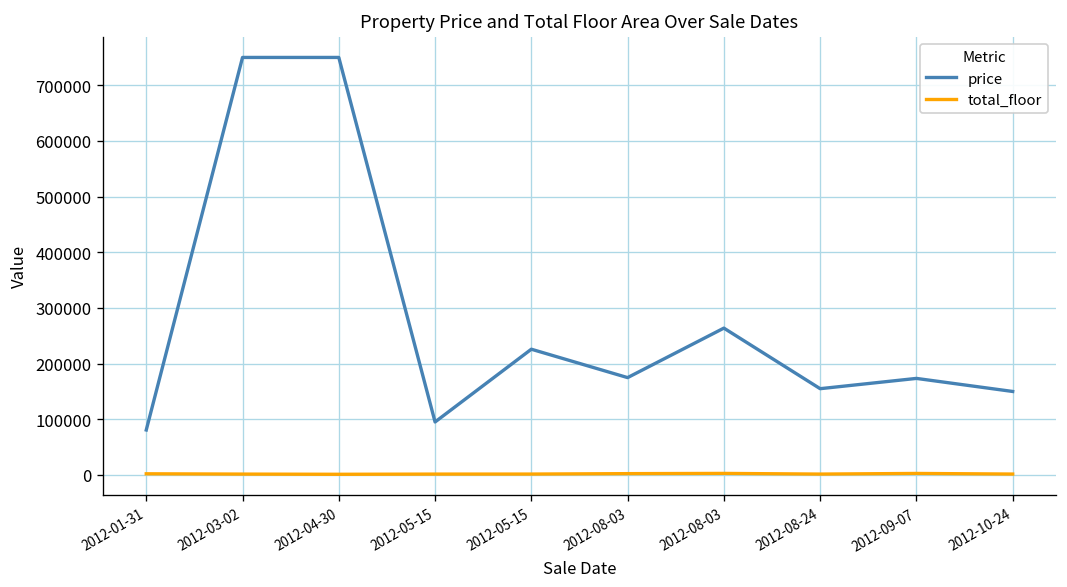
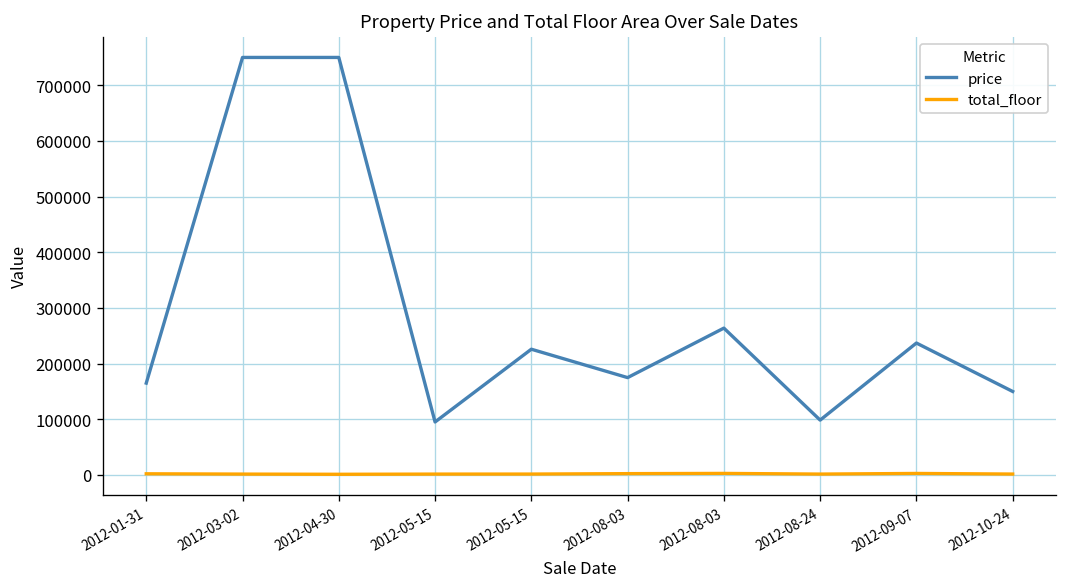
  {
    "price": {
-     "2012-01-31": 80000,
+     "2012-01-31": 170000,
      "2012-03-02": 750000,
      "2012-04-30": 750000,
-     "2012-08-24": 160000,
-     "2012-09-07": 170000,
+     "2012-08-24": 100000,
+     "2012-09-07": 240000,
      "2012-10-24": 150000
    },
    "total_floor": {
      "2012-01-31": 0,
      "2012-03-02": 0,
      "2012-04-30": 0,
      "2012-08-24": 0,
      "2012-09-07": 0,
      "2012-10-24": 0
    }
  }
